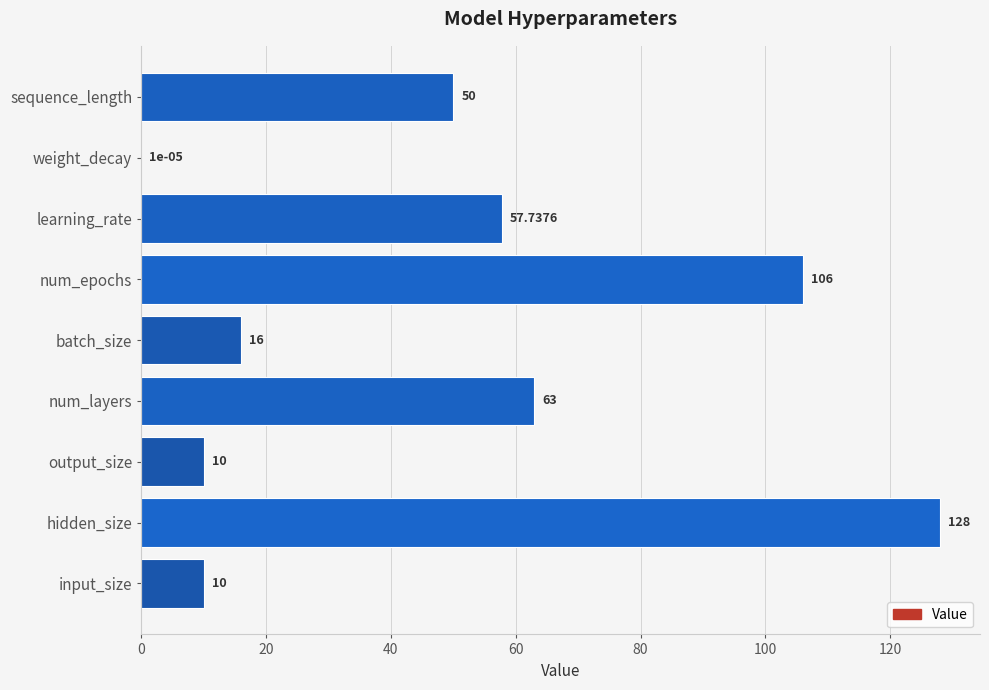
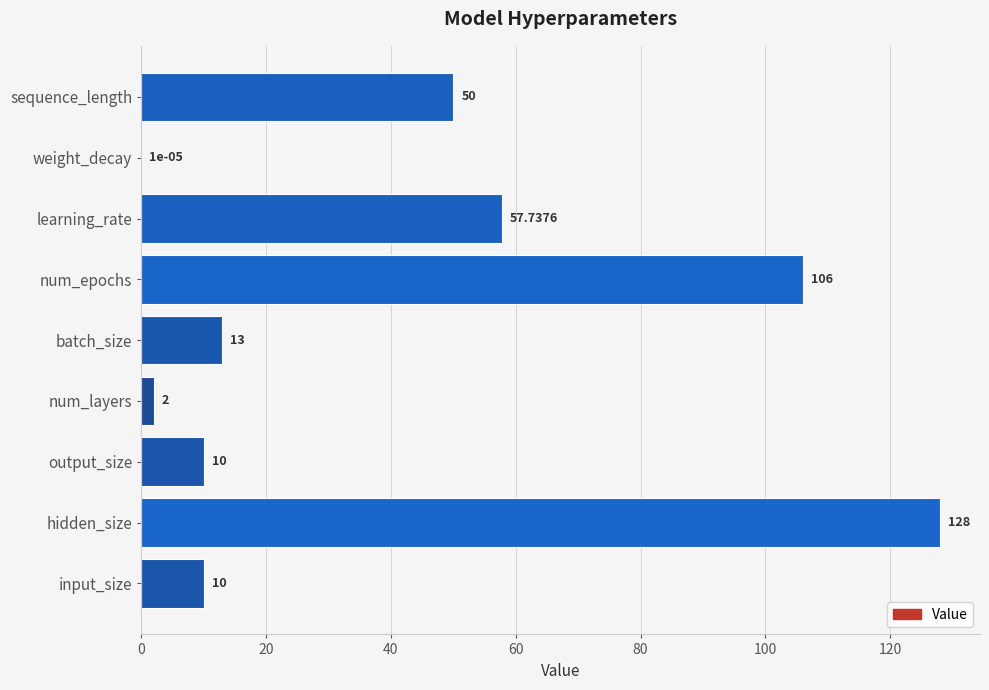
  {
    "sequence_length": "50",
    "weight_decay": "1e-05",
    "learning_rate": "57.7376",
    "num_epochs": "106",
-   "batch_size": "16",
-   "num_layers": "63",
+   "batch_size": "13",
+   "num_layers": "2",
    "output_size": "10",
    "hidden_size": "128",
    "input_size": "10"
  }
